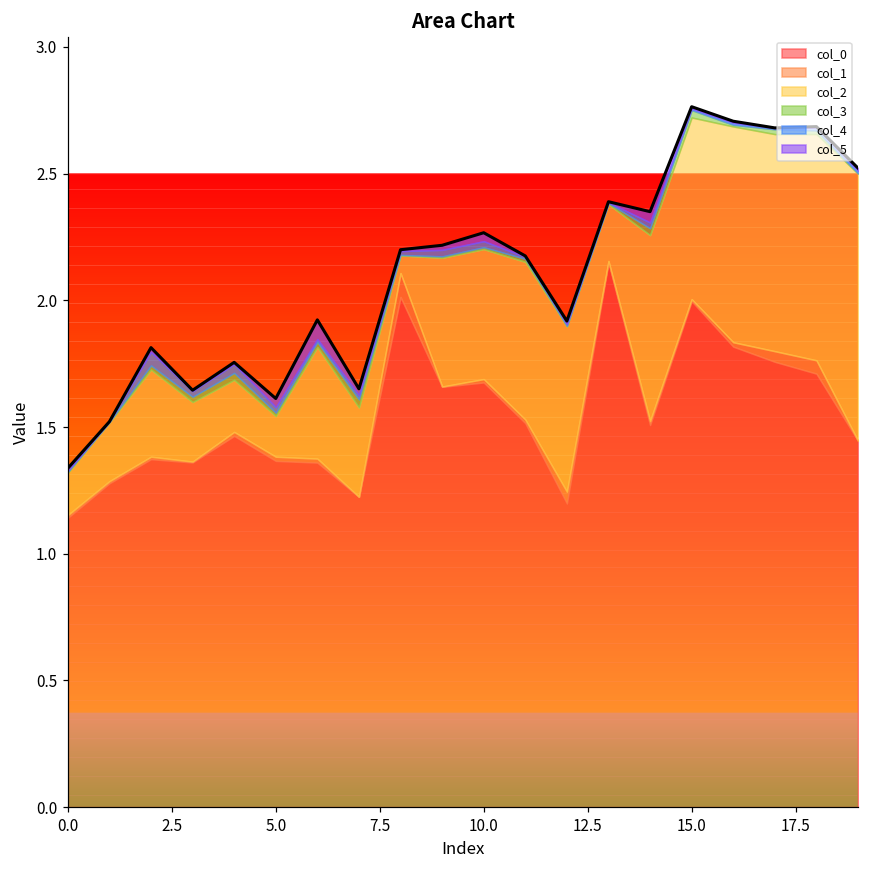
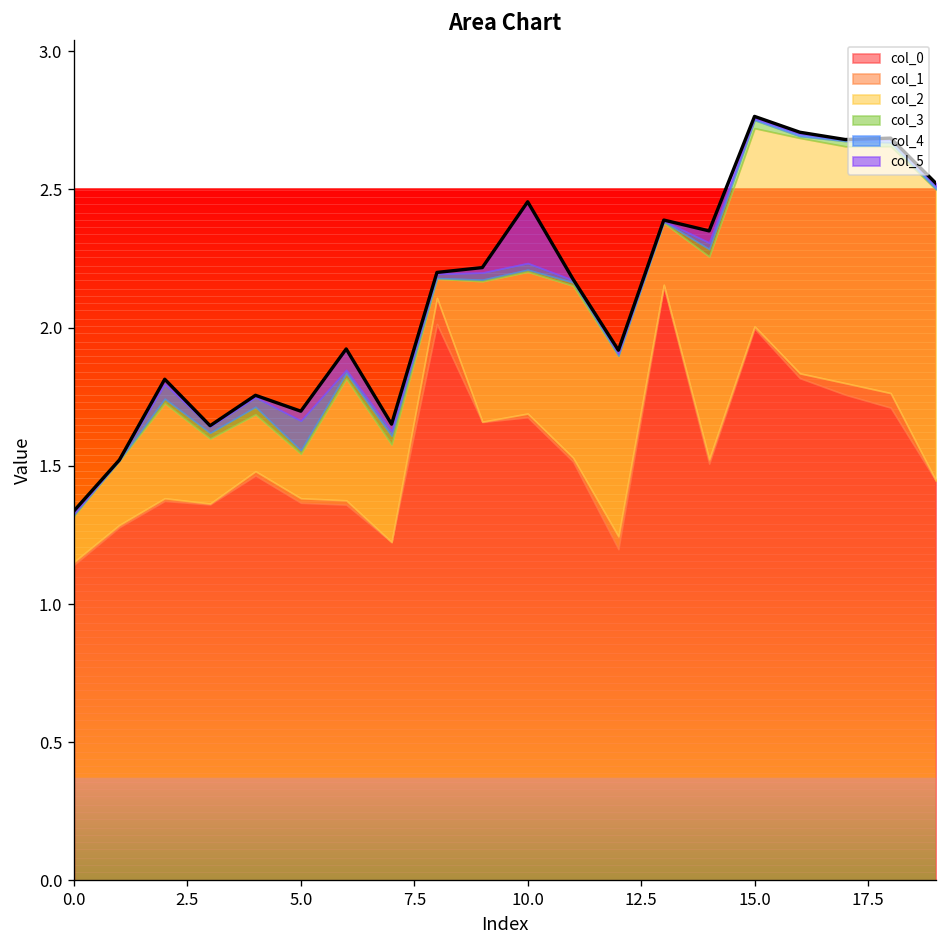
  {
    "col_0": {
      "0.0": 1.14,
      "5.0": 1.37,
      "10.0": 1.68
    },
    "col_1": {
      "0.0": 0.01,
      "5.0": 0.02,
      "10.0": 0.01
    },
    "col_2": {
      "5.0": 0.16,
      "15.0": 0.72
    },
    "col_3": {
      "5.0": 0.01
    },
    "col_4": {
-     "5.0": 0.02,
+     "5.0": 0.11,
      "10.0": 0.02
    },
    "col_5": {
      "5.0": 0.03,
-     "10.0": 0.03
+     "10.0": 0.22
    }
  }
